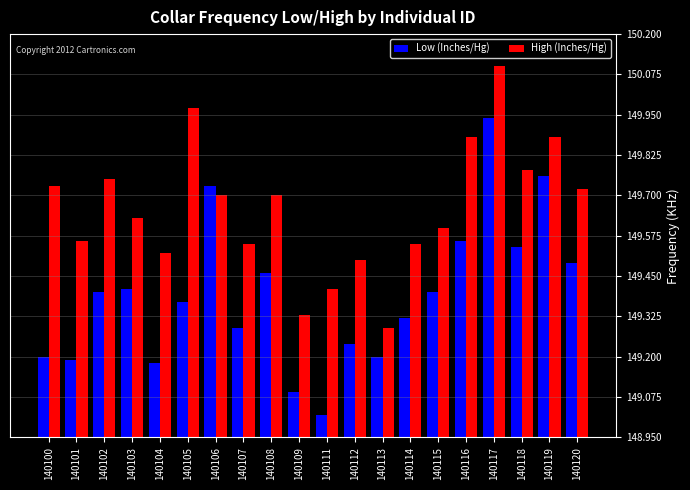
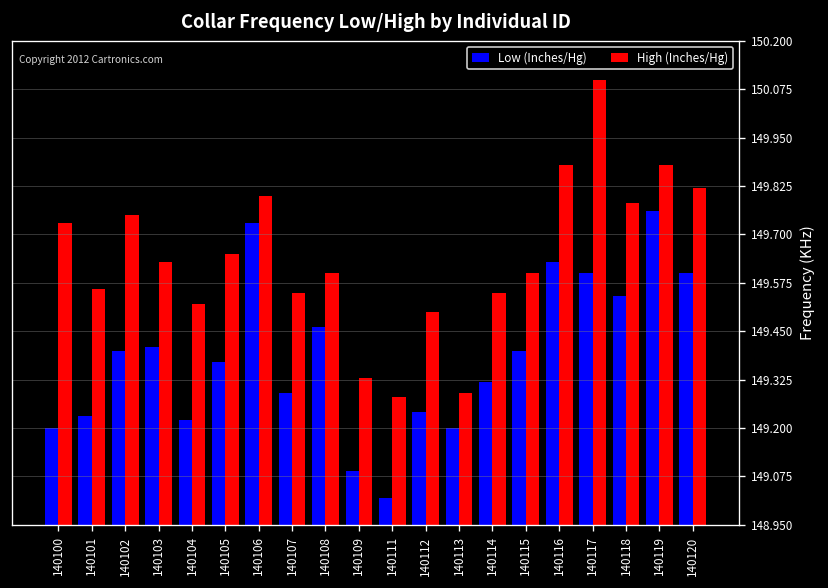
  {
    "Low (Inches/Hg)": {
      "140100": 149.20,
-     "140101": 149.19,
+     "140101": 149.23,
      "140102": 149.40,
      "140103": 149.41,
-     "140104": 149.18,
+     "140104": 149.22,
      "140105": 149.37,
      "140106": 149.73,
      "140107": 149.29,
      "140108": 149.46,
      "140109": 149.09,
      "140111": 149.02,
      "140112": 149.24,
      "140113": 149.20,
      "140114": 149.32,
      "140115": 149.40,
-     "140116": 149.56,
-     "140117": 149.94,
+     "140116": 149.63,
+     "140117": 149.60,
      "140118": 149.54,
      "140119": 149.76,
-     "140120": 149.49
+     "140120": 149.60
    },
    "High (Inches/Hg)": {
      "140100": 149.73,
      "140101": 149.56,
      "140102": 149.75,
      "140103": 149.63,
      "140104": 149.52,
-     "140105": 149.97,
-     "140106": 149.7,
+     "140105": 149.65,
+     "140106": 149.8,
      "140107": 149.55,
-     "140108": 149.7,
+     "140108": 149.6,
      "140109": 149.33,
-     "140111": 149.41,
+     "140111": 149.28,
      "140112": 149.50,
      "140113": 149.29,
      "140114": 149.55,
      "140115": 149.60,
      "140116": 149.88,
      "140117": 150.10,
      "140118": 149.78,
      "140119": 149.88,
-     "140120": 149.72
+     "140120": 149.82
    }
  }
